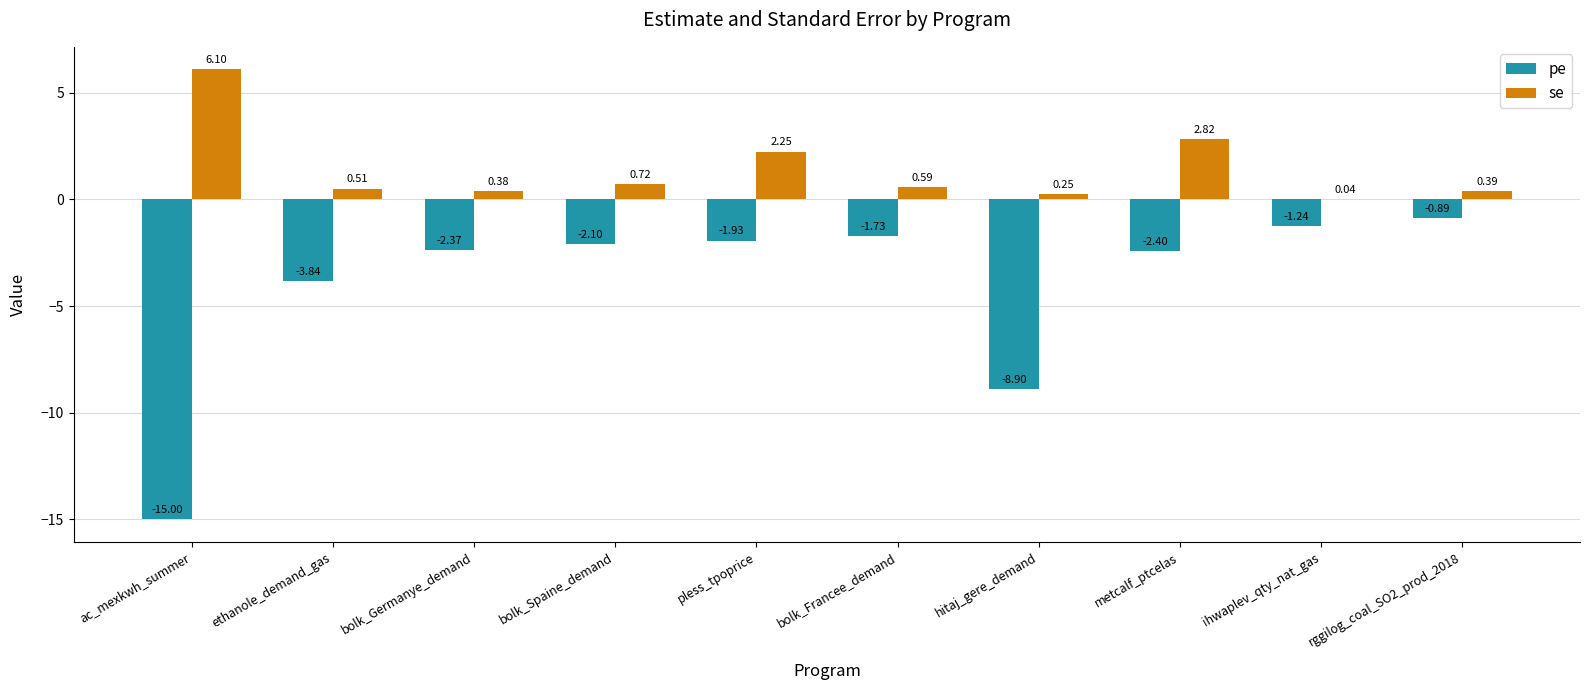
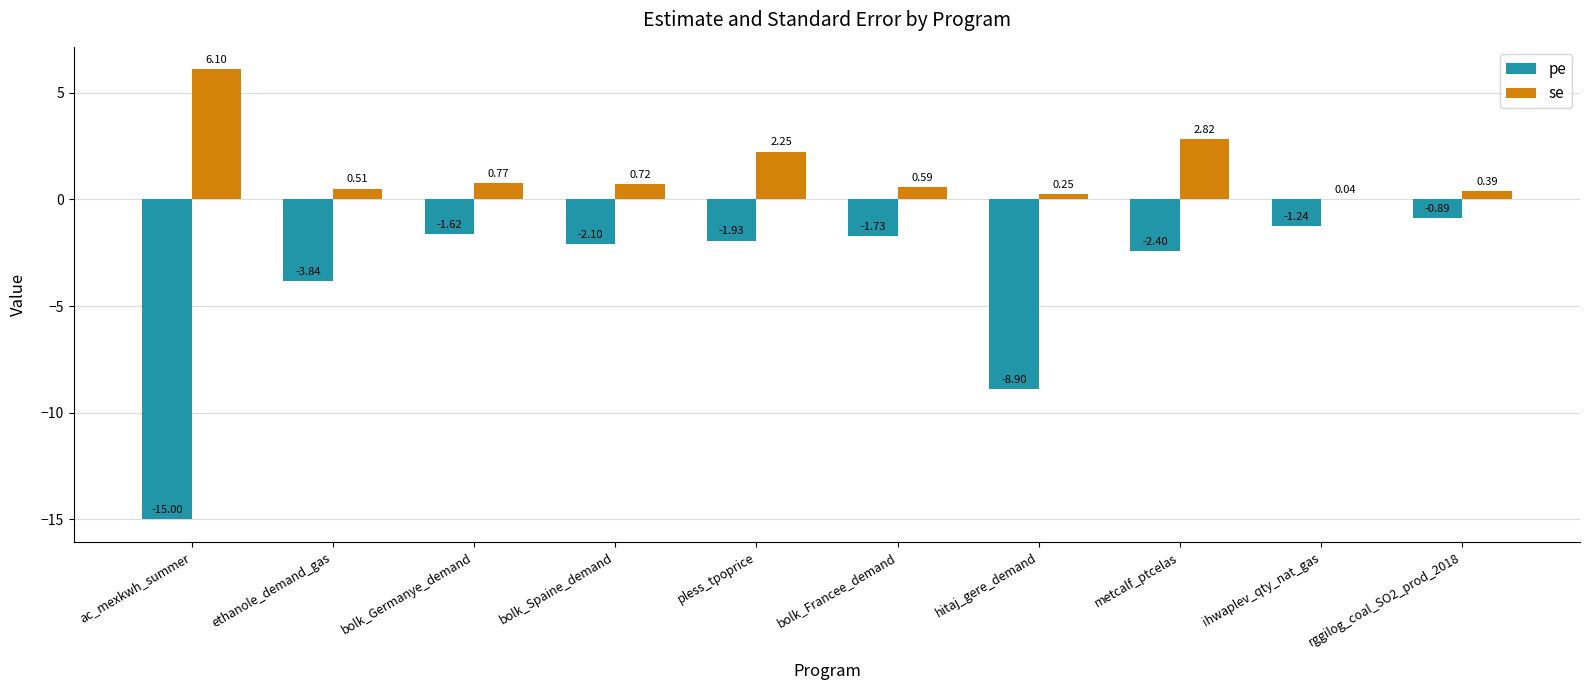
  {
    "pe": {
      "ac_mexkwh_summer": -15.00,
      "ethanole_demand_gas": -3.84,
-     "bolk_Germanye_demand": -2.37,
+     "bolk_Germanye_demand": -1.62,
      "bolk_Spaine_demand": -2.10,
      "pless_tpoprice": -1.93,
      "bolk_Francee_demand": -1.73,
      "hitaj_gere_demand": -8.90,
      "metcalf_ptcelas": -2.40,
      "ihwaplev_qty_nat_gas": -1.24,
      "rggilog_coal_SO2_prod_2018": -0.89
    },
    "se": {
      "ac_mexkwh_summer": 6.10,
      "ethanole_demand_gas": 0.51,
-     "bolk_Germanye_demand": 0.38,
+     "bolk_Germanye_demand": 0.77,
      "bolk_Spaine_demand": 0.72,
      "pless_tpoprice": 2.25,
      "bolk_Francee_demand": 0.59,
      "hitaj_gere_demand": 0.25,
      "metcalf_ptcelas": 2.82,
      "ihwaplev_qty_nat_gas": 0.04,
      "rggilog_coal_SO2_prod_2018": 0.39
    }
  }
